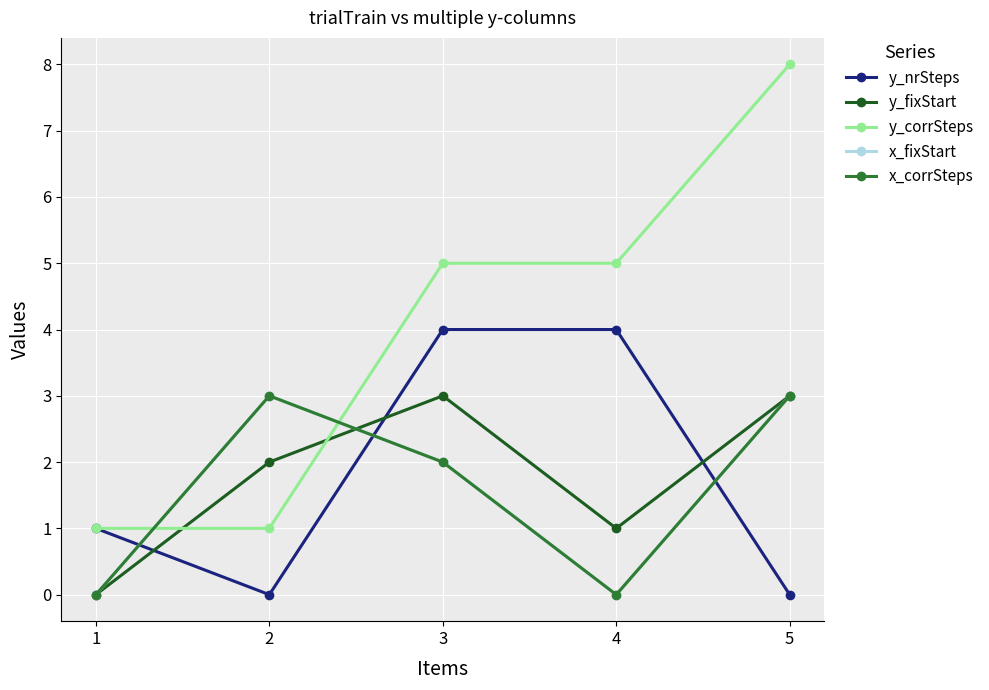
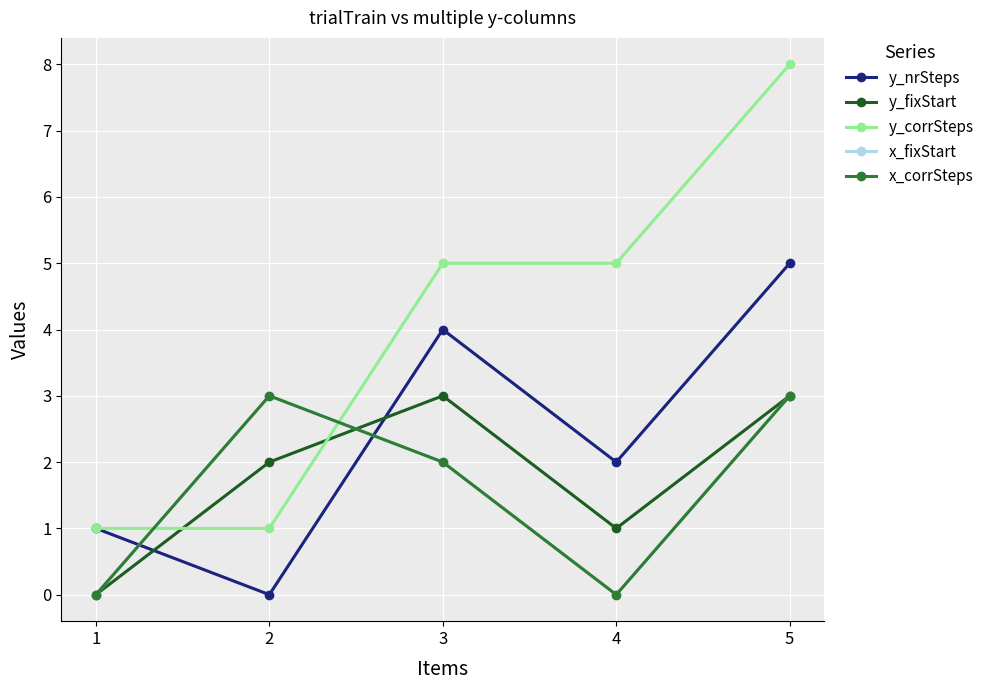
  {
    "y_nrSteps": {
      "2": 0,
      "3": 4,
-     "4": 4,
-     "5": 0
+     "4": 2,
+     "5": 5
    },
    "y_corrSteps": {
      "2": 1,
      "3": 5,
      "4": 5,
      "5": 8
    }
  }
